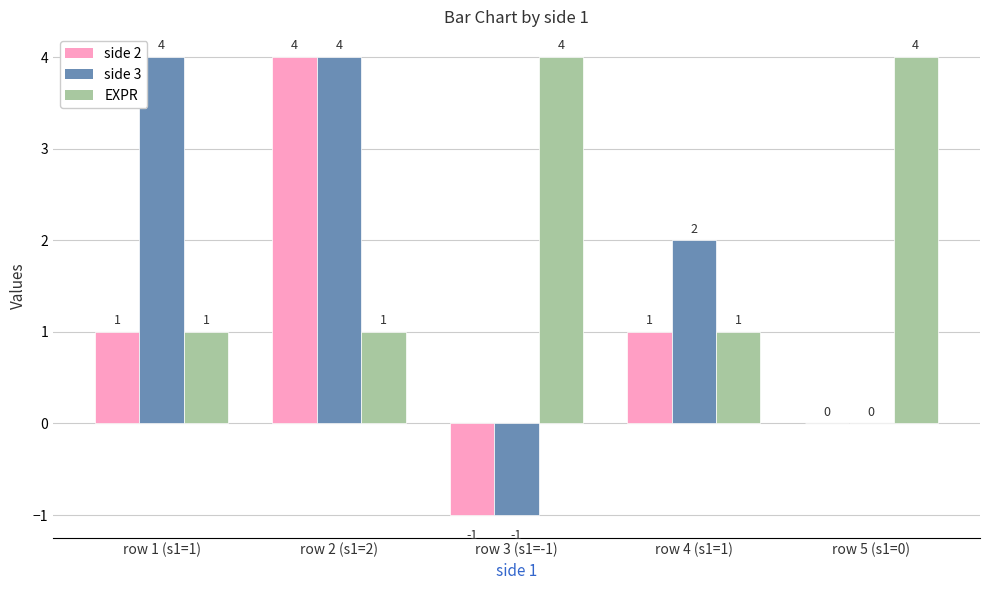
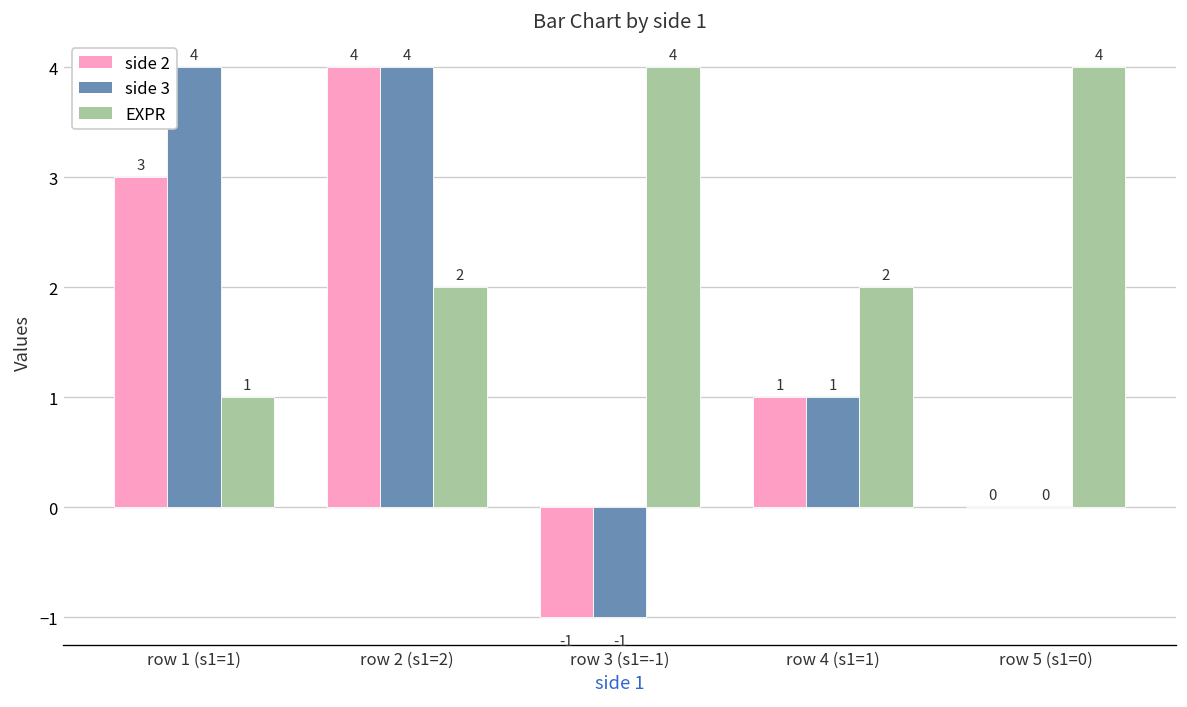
  {
    "side 2": {
-     "row 1 (s1=1)": 1,
+     "row 1 (s1=1)": 3,
      "row 2 (s1=2)": 4,
      "row 3 (s1=-1)": -1,
      "row 4 (s1=1)": 1,
      "row 5 (s1=0)": 0
    },
    "side 3": {
      "row 1 (s1=1)": 4,
      "row 2 (s1=2)": 4,
      "row 3 (s1=-1)": -1,
-     "row 4 (s1=1)": 2,
+     "row 4 (s1=1)": 1,
      "row 5 (s1=0)": 0
    },
    "EXPR": {
      "row 1 (s1=1)": 1,
-     "row 2 (s1=2)": 1,
+     "row 2 (s1=2)": 2,
      "row 3 (s1=-1)": 4,
-     "row 4 (s1=1)": 1,
+     "row 4 (s1=1)": 2,
      "row 5 (s1=0)": 4
    }
  }
